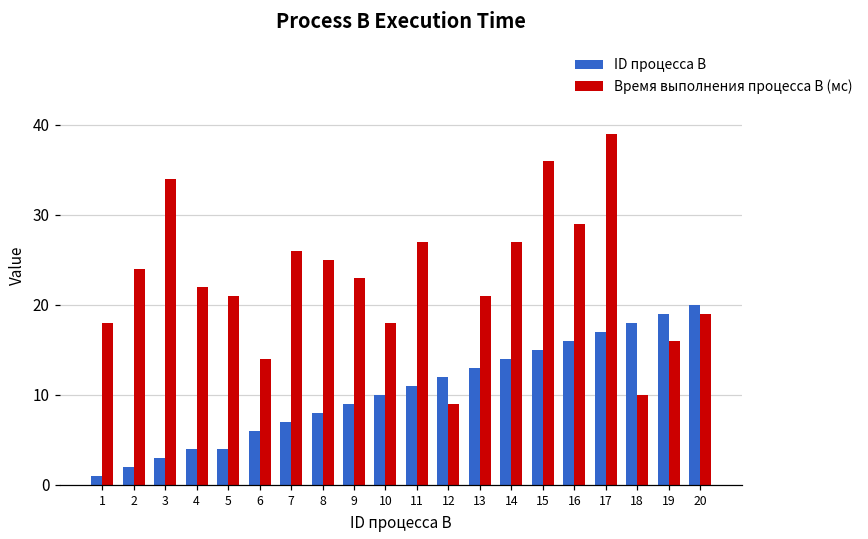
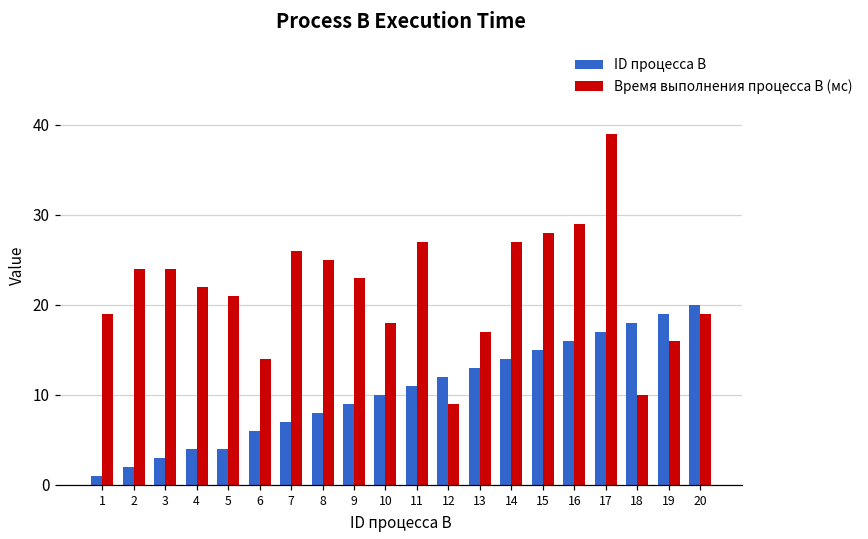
  {
    "ID процесса B": {
      "1": 1,
      "2": 2,
      "3": 3,
      "4": 4,
      "5": 4,
      "6": 6,
      "7": 7,
      "8": 8,
      "9": 9,
      "10": 10,
      "11": 11,
      "12": 12,
      "13": 13,
      "14": 14,
      "15": 15,
      "16": 16,
      "17": 17,
      "18": 18,
      "19": 19,
      "20": 20
    },
    "Время выполнения процесса B (мс)": {
-     "1": 18,
+     "1": 19,
      "2": 24,
-     "3": 34,
+     "3": 24,
      "4": 22,
      "5": 21,
      "6": 14,
      "7": 26,
      "8": 25,
      "9": 23,
      "10": 18,
      "11": 27,
      "12": 9,
-     "13": 21,
+     "13": 17,
      "14": 27,
-     "15": 36,
+     "15": 28,
      "16": 29,
      "17": 39,
      "18": 10,
      "19": 16,
      "20": 19
    }
  }
